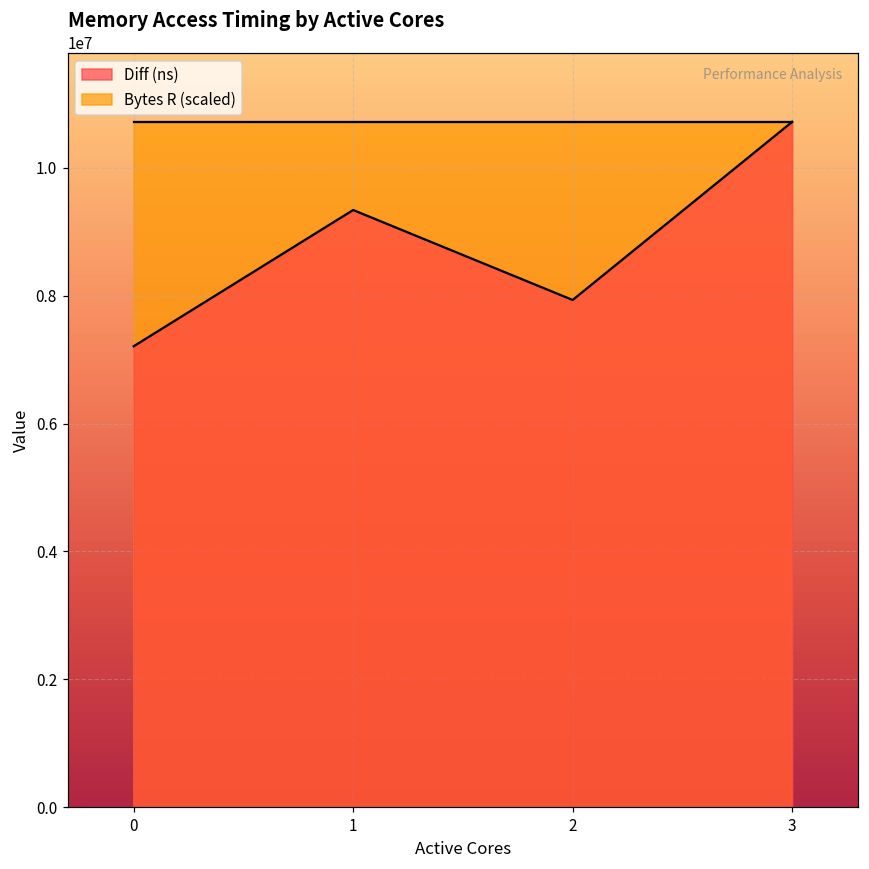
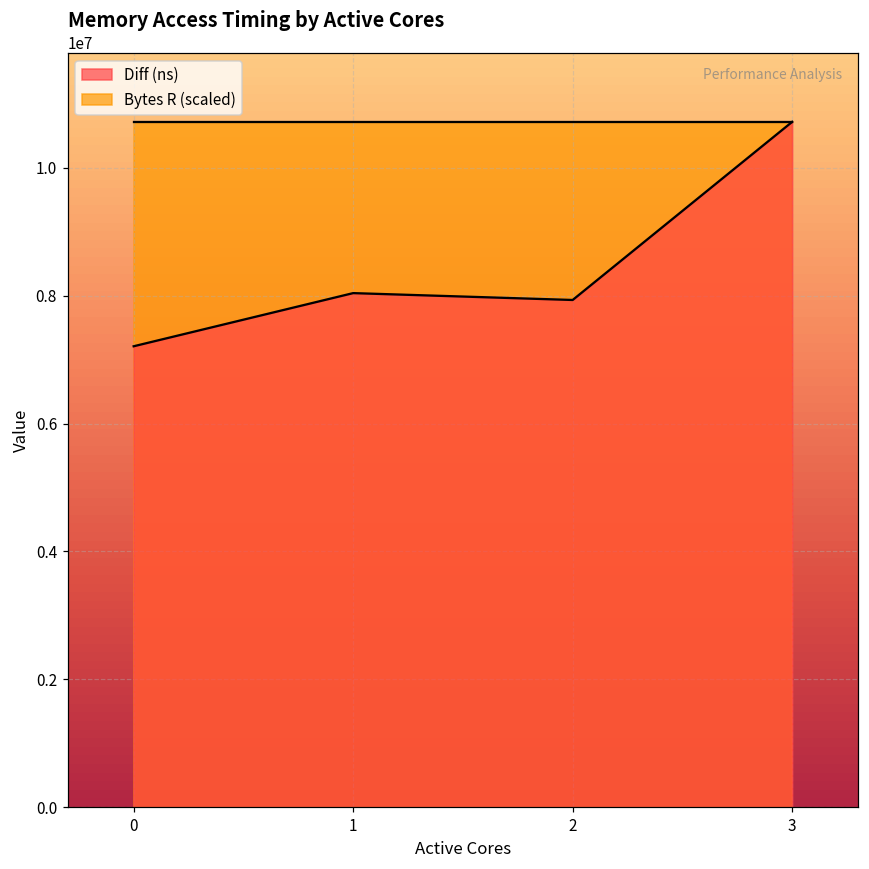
  {
    "Diff (ns)": {
      "0": 7200000,
-     "1": 9300000,
+     "1": 8000000,
      "2": 7900000
    },
    "Bytes R (scaled)": {
      "0": 10700000,
      "1": 10700000,
      "2": 10700000
    }
  }
